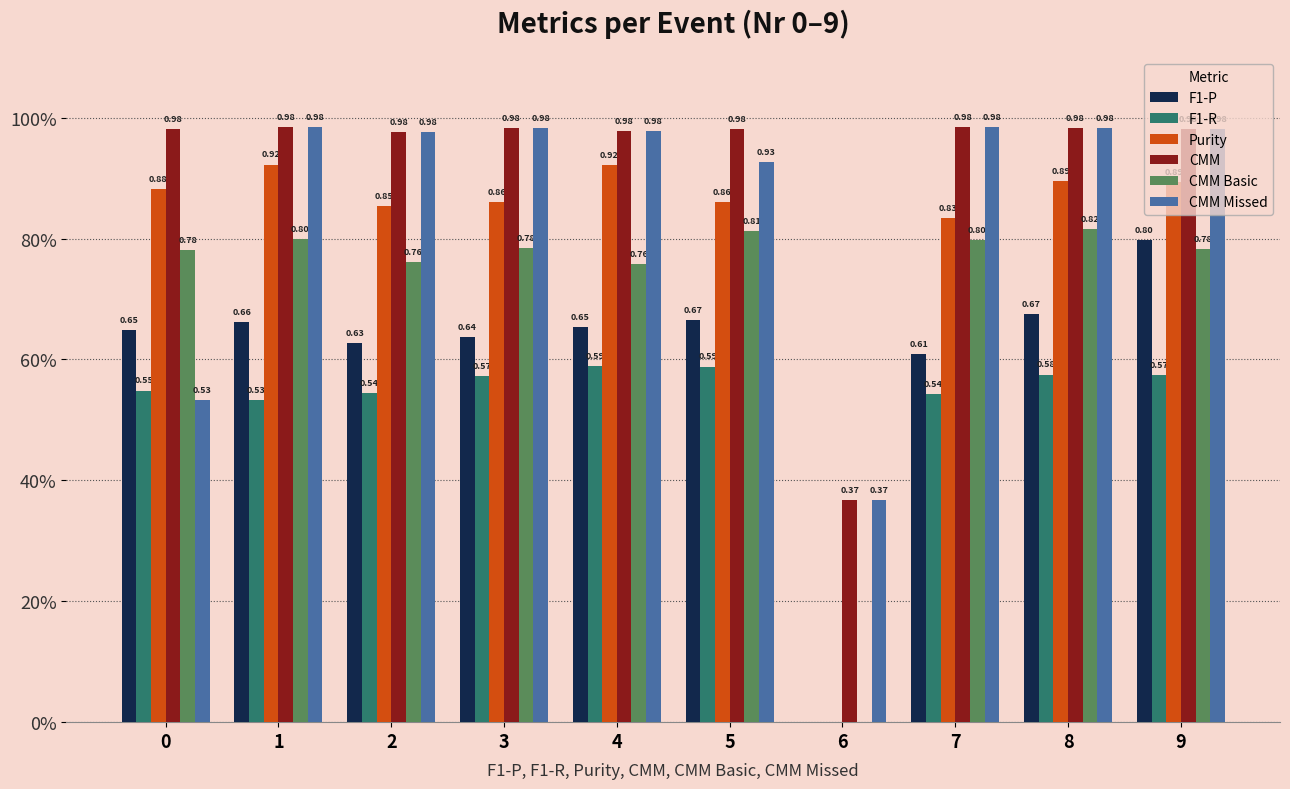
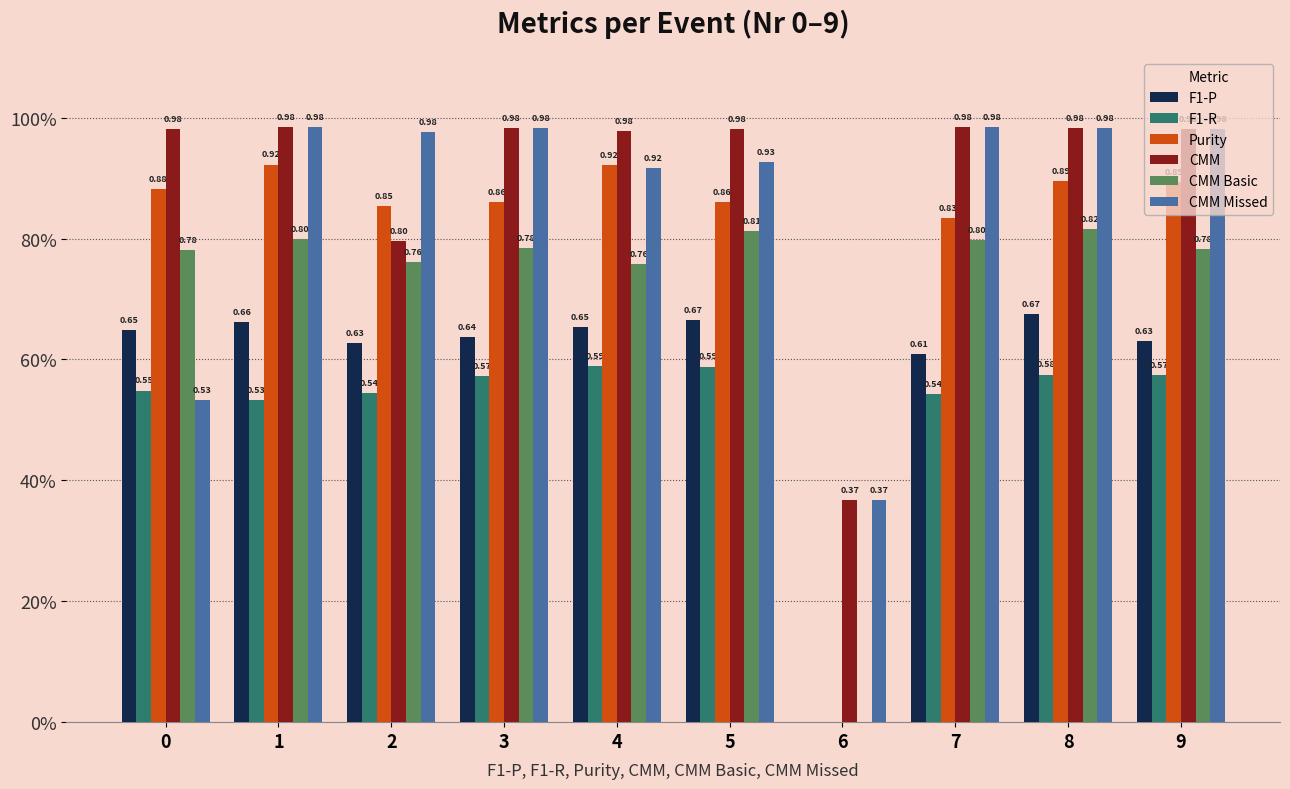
  {
    "F1-P": {
      "0": 0.65,
      "1": 0.66,
      "2": 0.63,
      "3": 0.64,
      "4": 0.65,
      "5": 0.67,
      "7": 0.61,
      "8": 0.67,
-     "9": 0.80
+     "9": 0.63
    },
    "Purity": {
      "0": 0.88,
      "1": 0.92,
      "2": 0.85,
      "3": 0.86,
      "4": 0.92,
      "5": 0.86,
      "7": 0.83,
      "8": 0.89
    },
    "CMM": {
      "0": 0.98,
      "1": 0.98,
-     "2": 0.98,
+     "2": 0.80,
      "3": 0.98,
      "4": 0.98,
      "5": 0.98,
      "6": 0.37,
      "7": 0.98,
      "8": 0.98
    },
    "CMM Missed": {
      "0": 0.53,
      "1": 0.98,
      "2": 0.98,
      "3": 0.98,
-     "4": 0.98,
+     "4": 0.92,
      "5": 0.93,
      "6": 0.37,
      "7": 0.98,
      "8": 0.98
    }
  }
